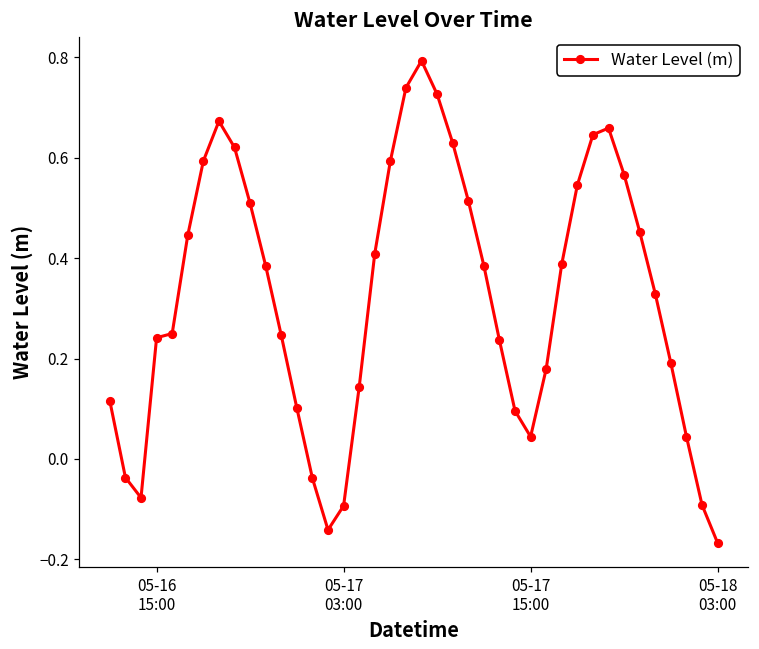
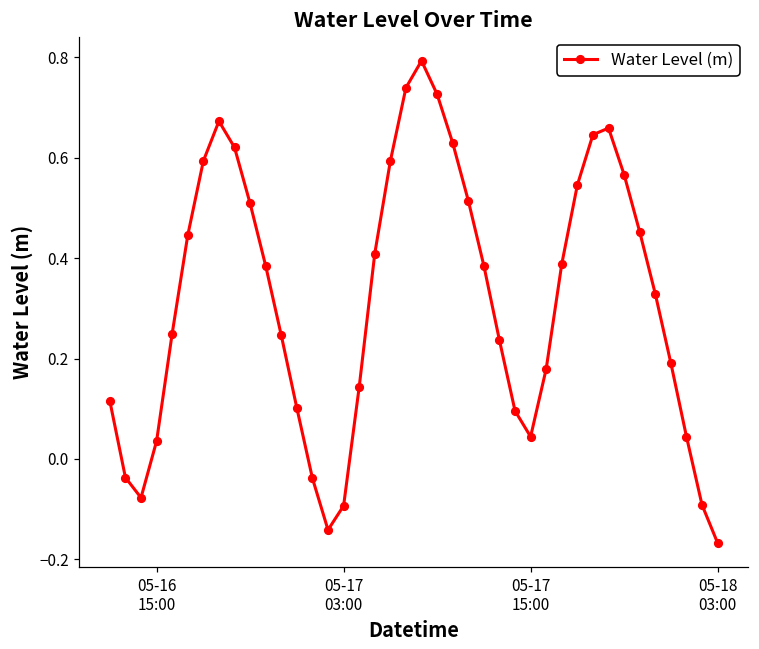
  {
-   "05-16 15:00": 0.24,
+   "05-16 15:00": 0.04,
    "05-17 03:00": -0.09,
    "05-17 15:00": 0.04,
    "05-18 03:00": -0.17
  }
